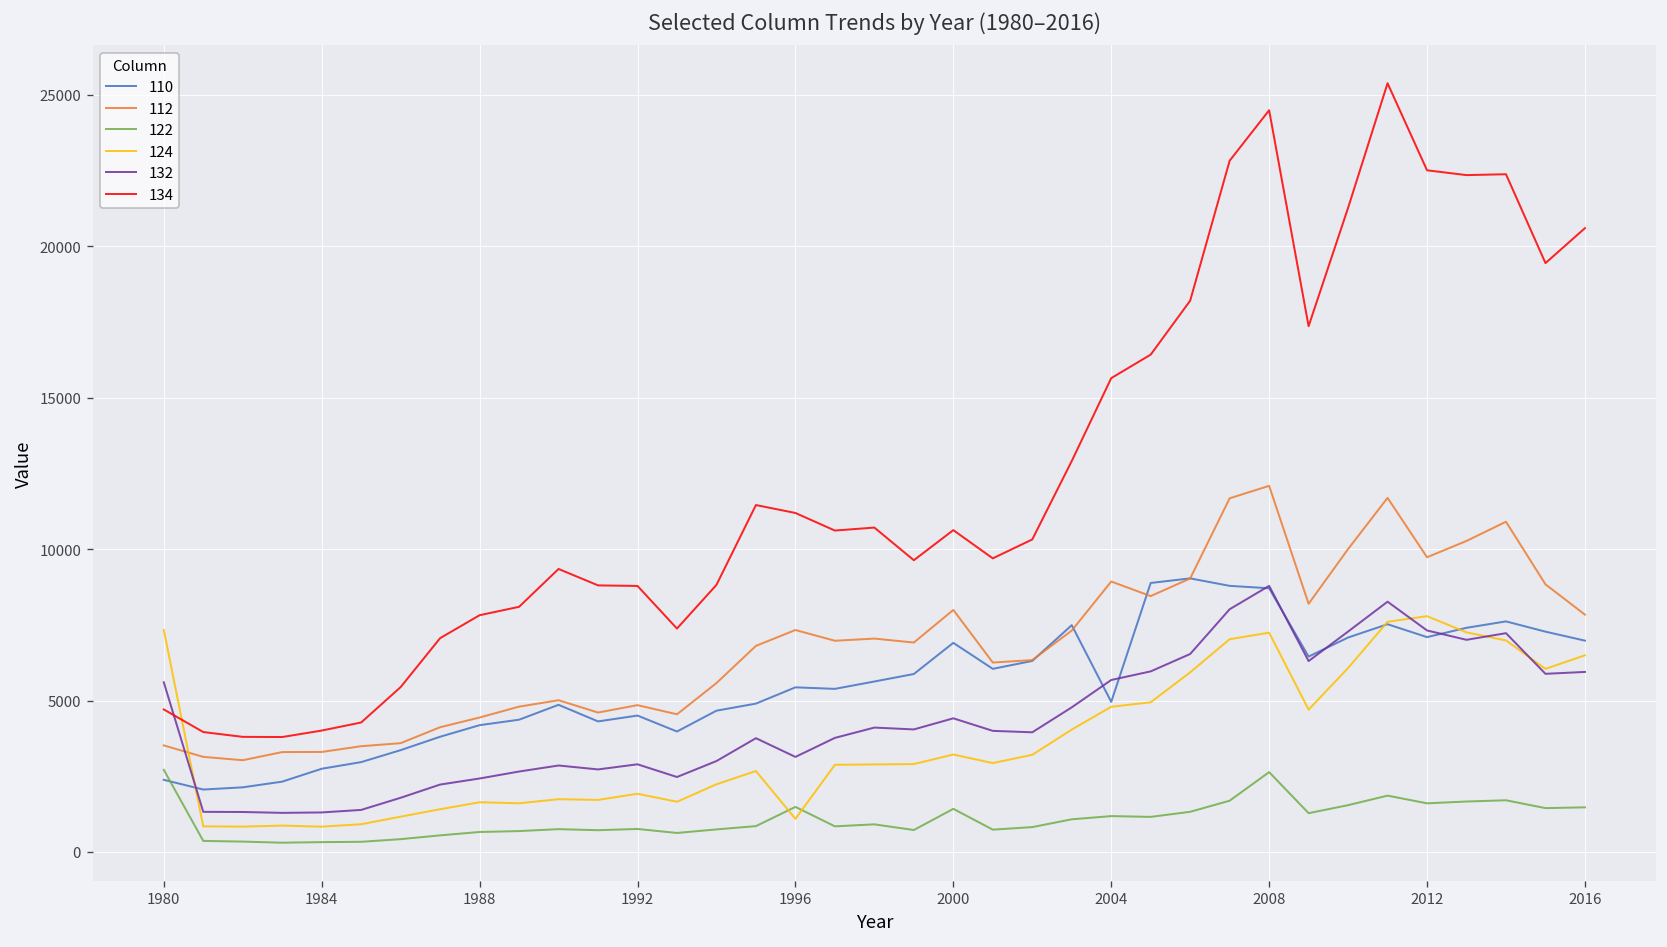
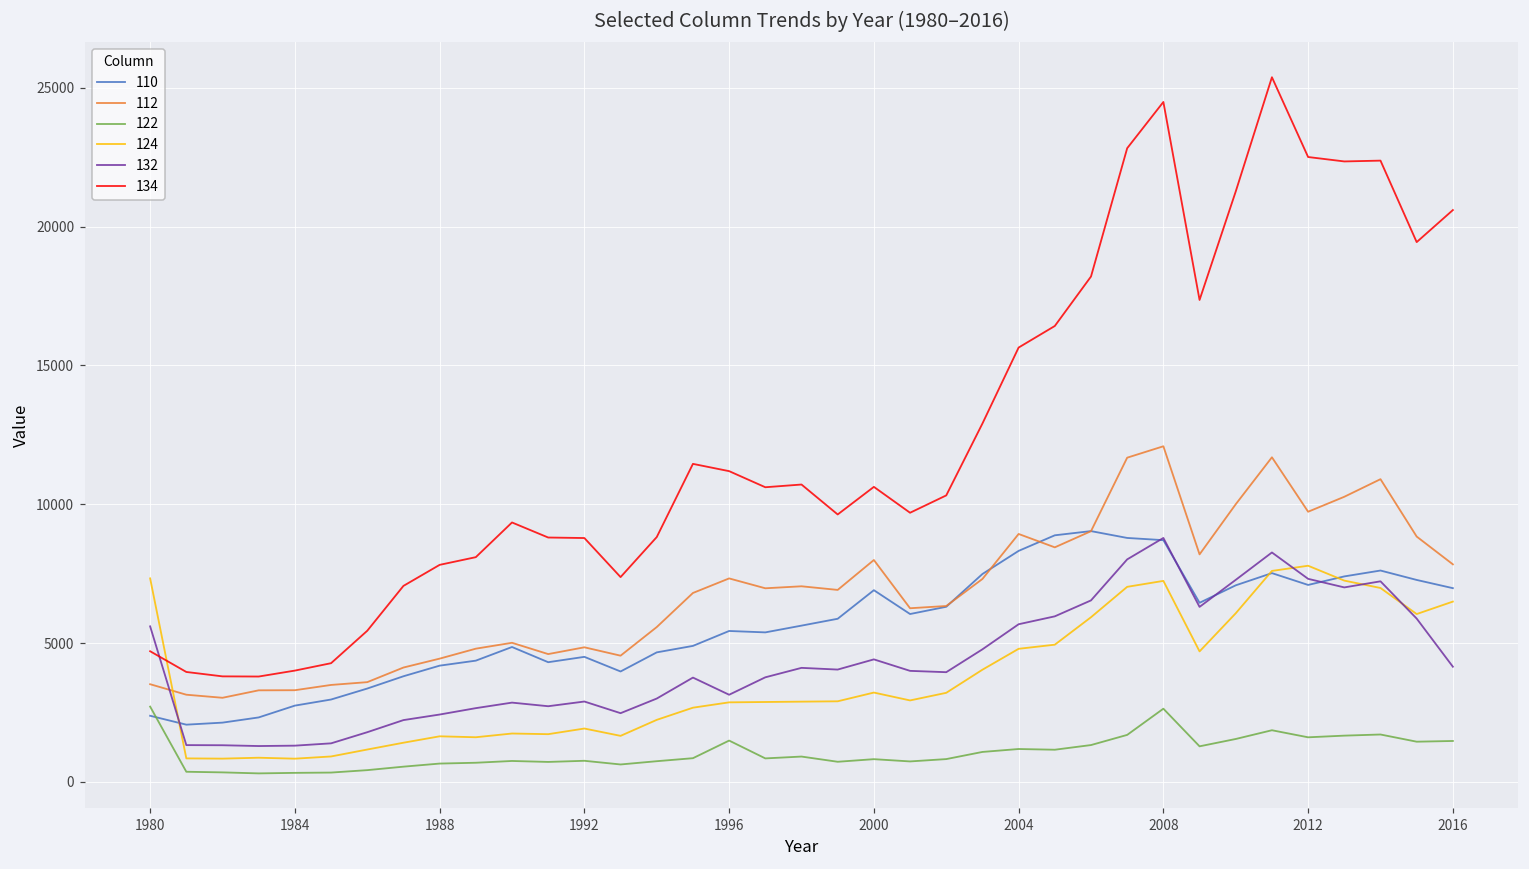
  {
    "110": {
      "1980": 2400,
      "1984": 2700,
      "1988": 4200,
      "1992": 4500,
      "1996": 5400,
      "2000": 6900,
-     "2004": 5000,
+     "2004": 8300,
      "2012": 7100,
      "2016": 7000
    },
    "112": {
      "1980": 3500,
      "1984": 3300,
      "1988": 4400,
      "1992": 4800,
      "1996": 7300,
      "2000": 8000,
      "2004": 8900,
      "2008": 12100,
      "2012": 9700,
      "2016": 7800
    },
    "122": {
      "1980": 2700,
      "1984": 300,
      "1988": 700,
      "1992": 800,
      "1996": 1500,
-     "2000": 1400,
+     "2000": 800,
      "2004": 1200,
      "2008": 2600,
      "2012": 1600,
      "2016": 1500
    },
    "124": {
      "1980": 7300,
      "1984": 800,
      "1988": 1600,
      "1992": 1900,
-     "1996": 1100,
+     "1996": 2900,
      "2000": 3200,
      "2004": 4800,
      "2008": 7200,
      "2012": 7800,
      "2016": 6500
    },
    "132": {
      "1980": 5600,
      "1984": 1300,
      "1988": 2400,
      "1992": 2900,
      "1996": 3100,
      "2000": 4400,
      "2004": 5700,
      "2012": 7300,
-     "2016": 5900
+     "2016": 4100
    },
    "134": {
      "1980": 4700,
      "1984": 4000,
      "1988": 7800,
      "1992": 8800,
      "1996": 11200,
      "2000": 10600,
      "2004": 15600,
      "2008": 24500,
      "2012": 22500,
      "2016": 20600
    }
  }
